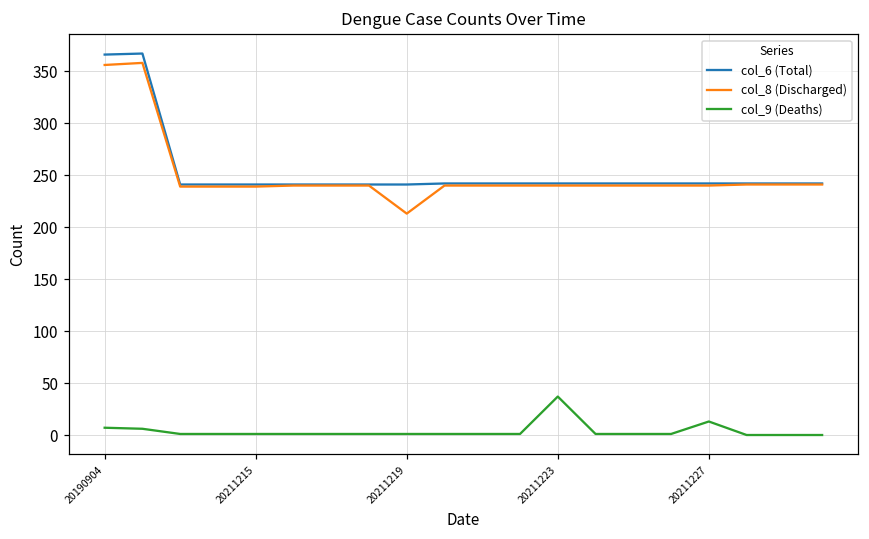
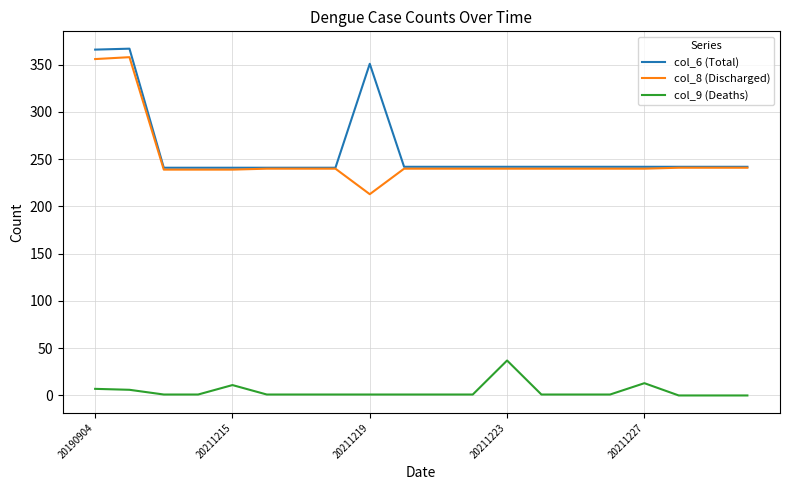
  {
    "col_6 (Total)": {
      "20190904": 370,
-     "20211219": 240
+     "20211219": 350
    },
    "col_8 (Discharged)": {
      "20190904": 360,
      "20211219": 210
    },
    "col_9 (Deaths)": {
      "20190904": 10,
-     "20211215": 0,
+     "20211215": 10,
      "20211219": 0,
      "20211223": 40,
      "20211227": 10
    }
  }
